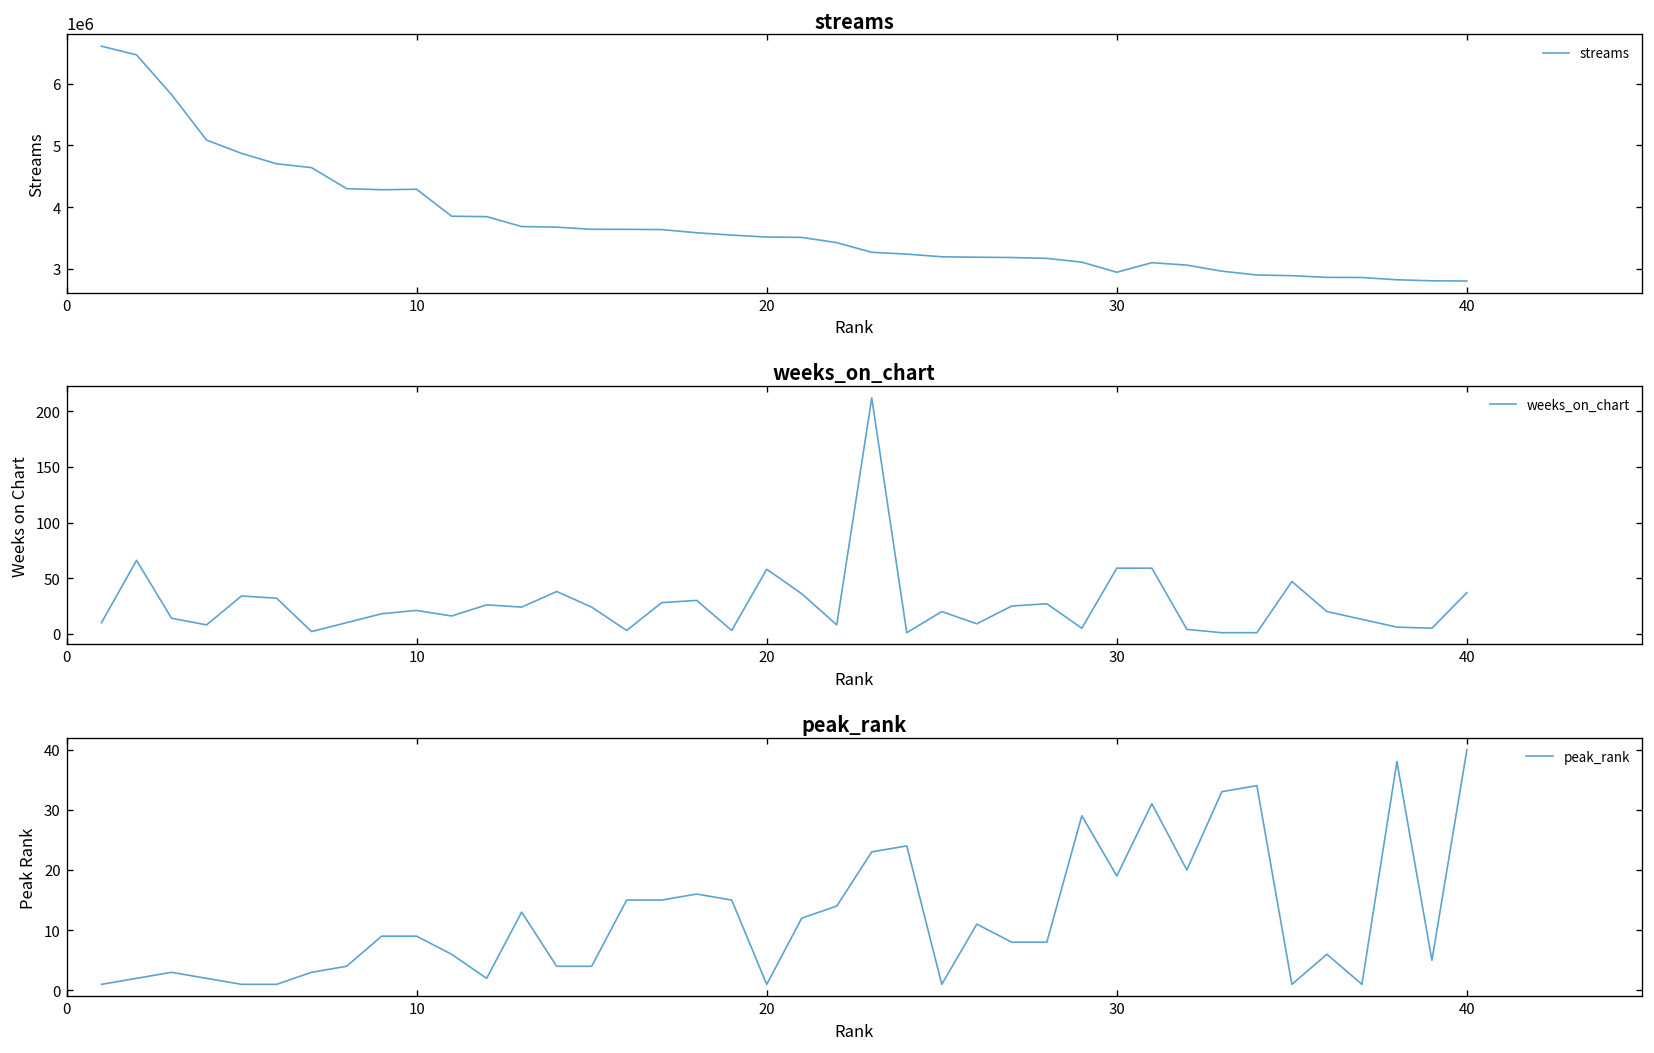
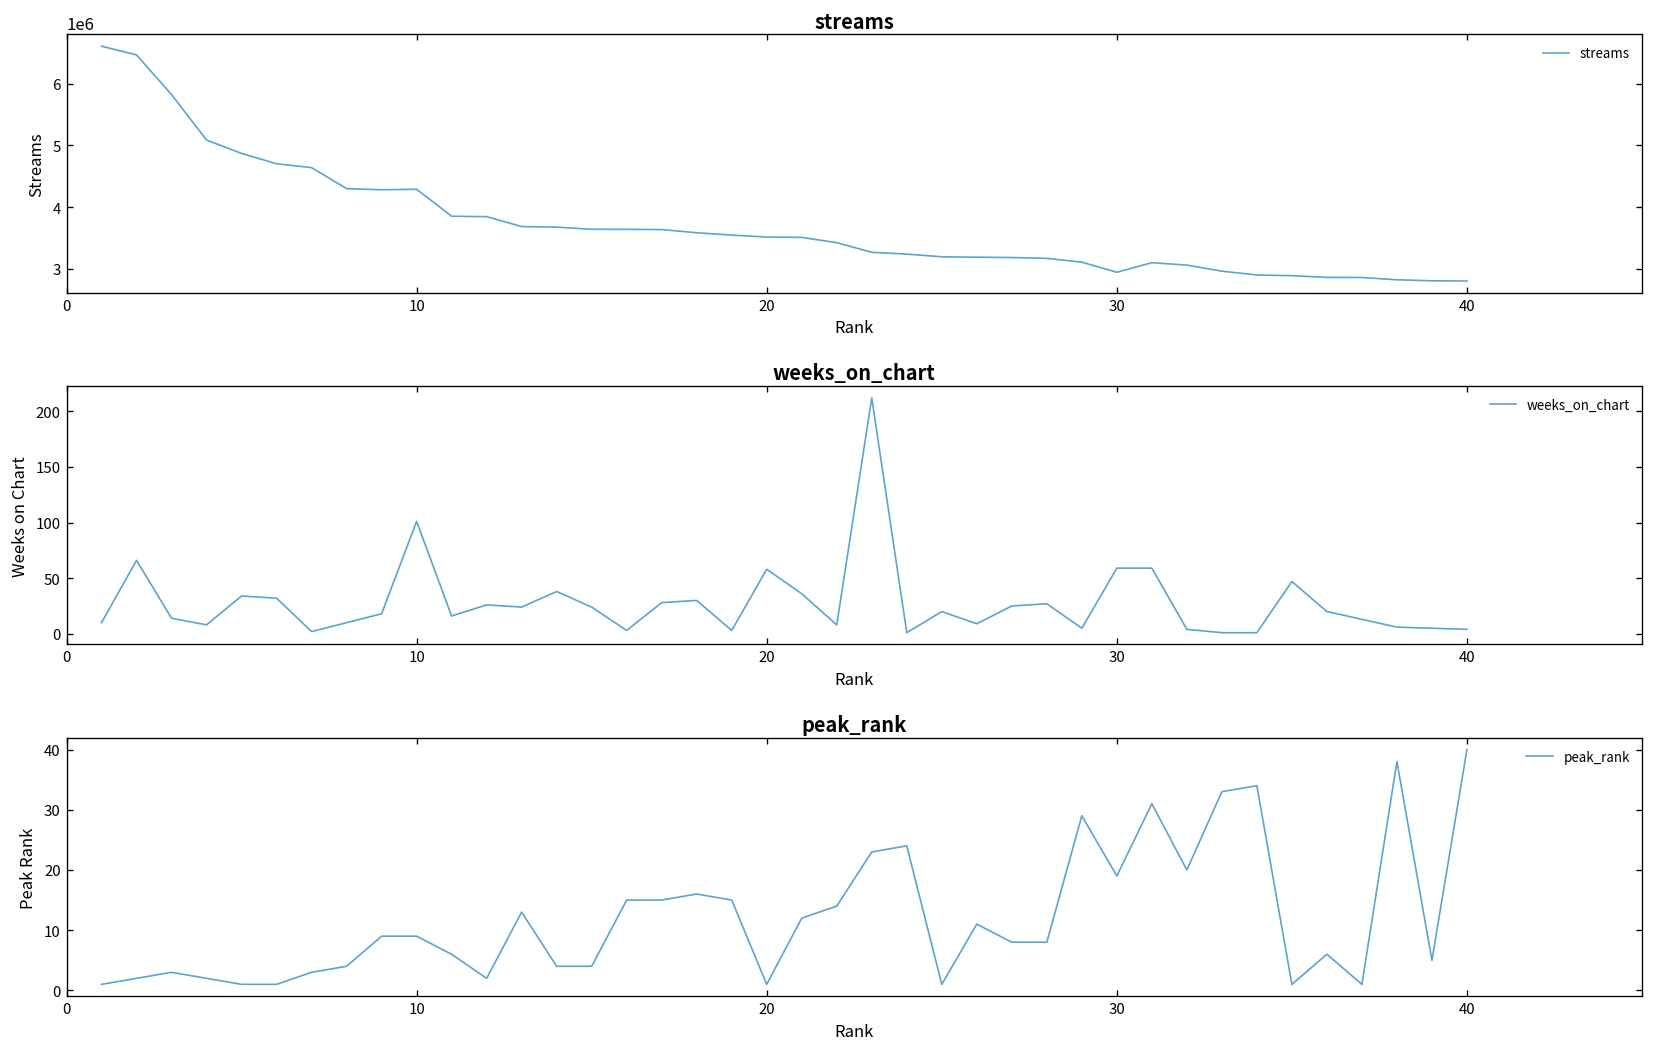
  {
    "streams": {
      "10": 4300000,
      "20": 3500000,
      "30": 2900000,
      "40": 2800000
    },
    "weeks_on_chart": {
-     "10": 20,
+     "10": 100,
      "20": 60,
      "30": 60,
-     "40": 40
+     "40": 0
    },
    "peak_rank": {
      "10": 9,
      "20": 1,
      "30": 19,
      "40": 40
    }
  }
